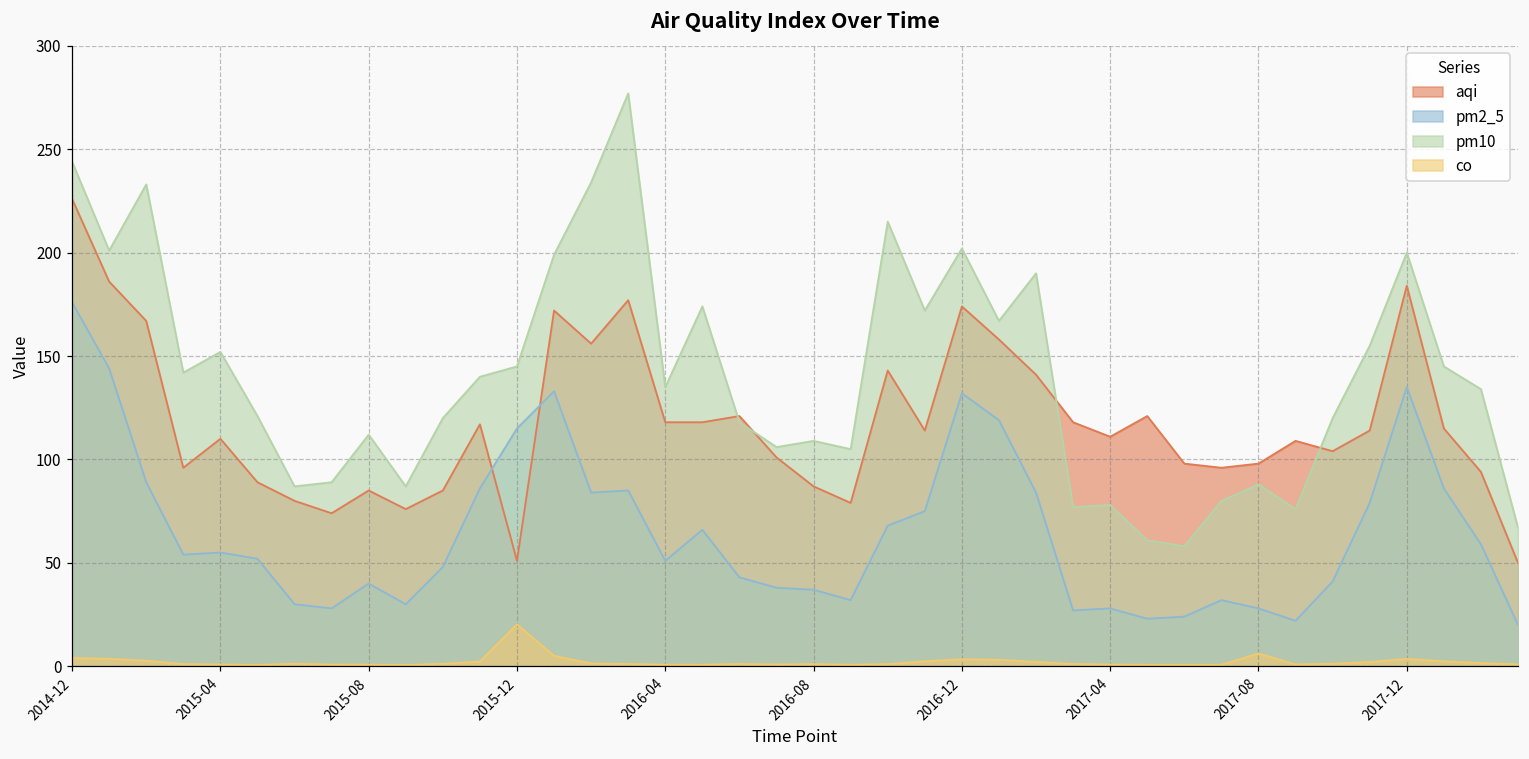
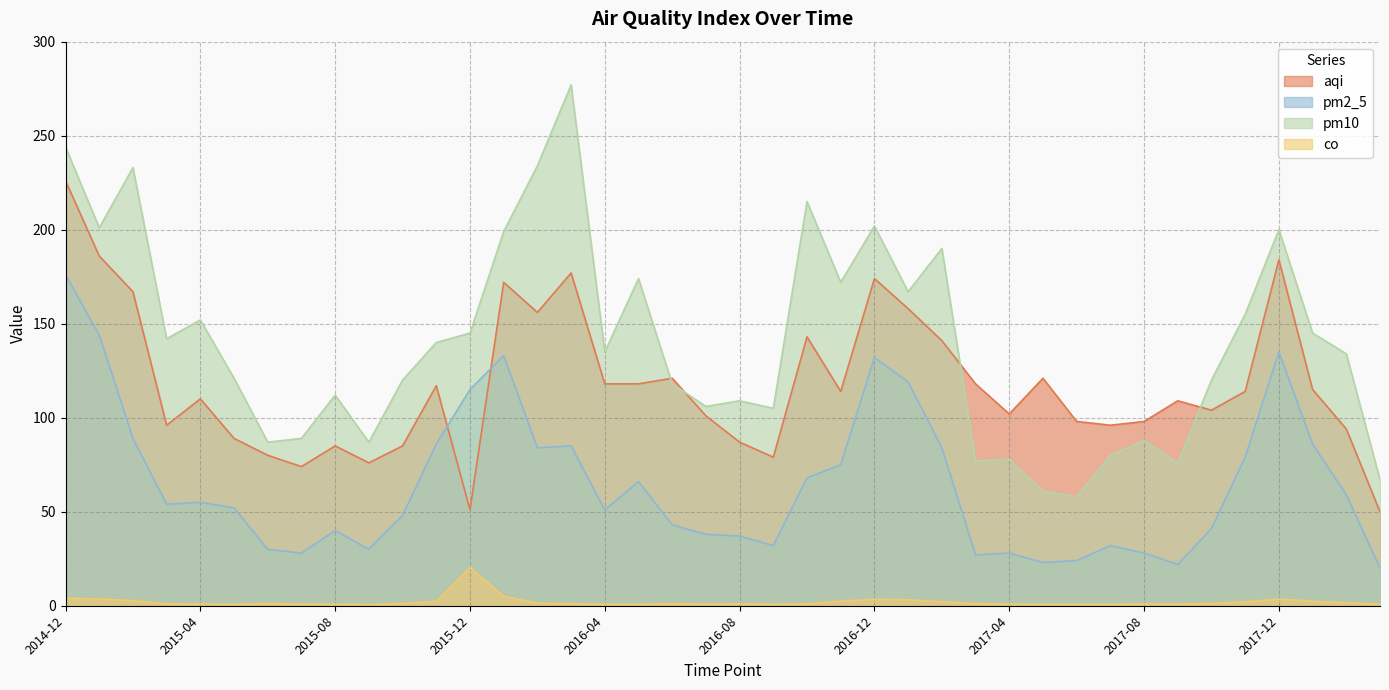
  {
    "aqi": {
      "2014-12": 226,
      "2015-04": 110,
      "2015-08": 85,
      "2015-12": 51,
      "2016-04": 118,
      "2016-08": 87,
      "2016-12": 174,
-     "2017-04": 111,
+     "2017-04": 102,
      "2017-08": 98,
      "2017-12": 184
    },
    "co": {
      "2014-12": 4,
      "2015-04": 1,
      "2015-08": 1,
      "2015-12": 20,
      "2016-04": 1,
      "2016-08": 1,
      "2016-12": 3,
      "2017-04": 1,
-     "2017-08": 6,
+     "2017-08": 1,
      "2017-12": 4
    }
  }
